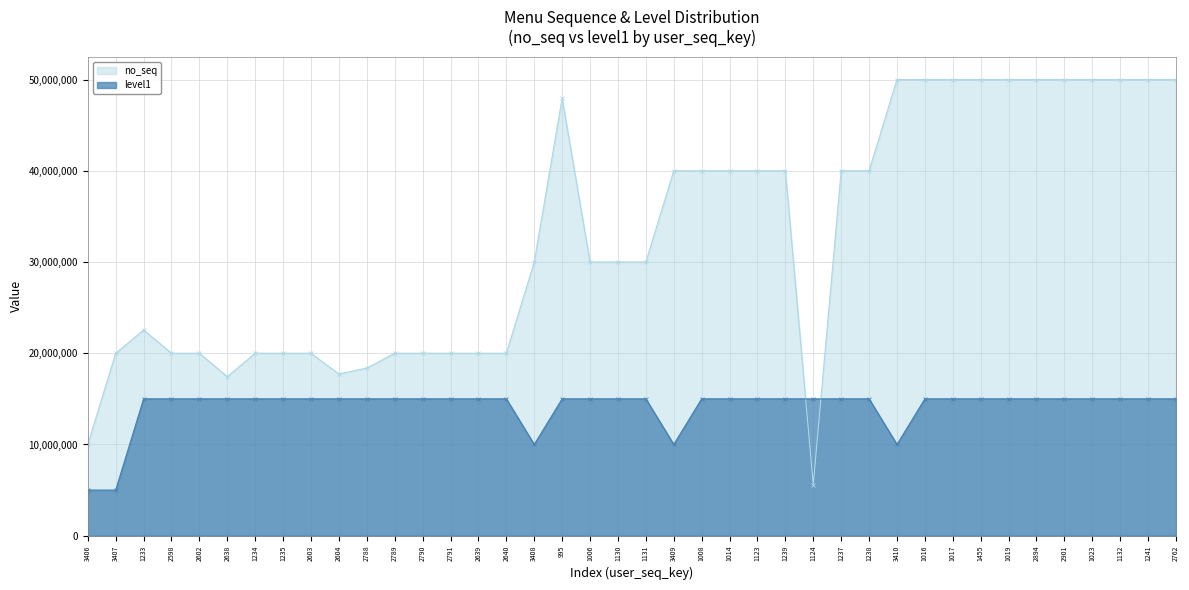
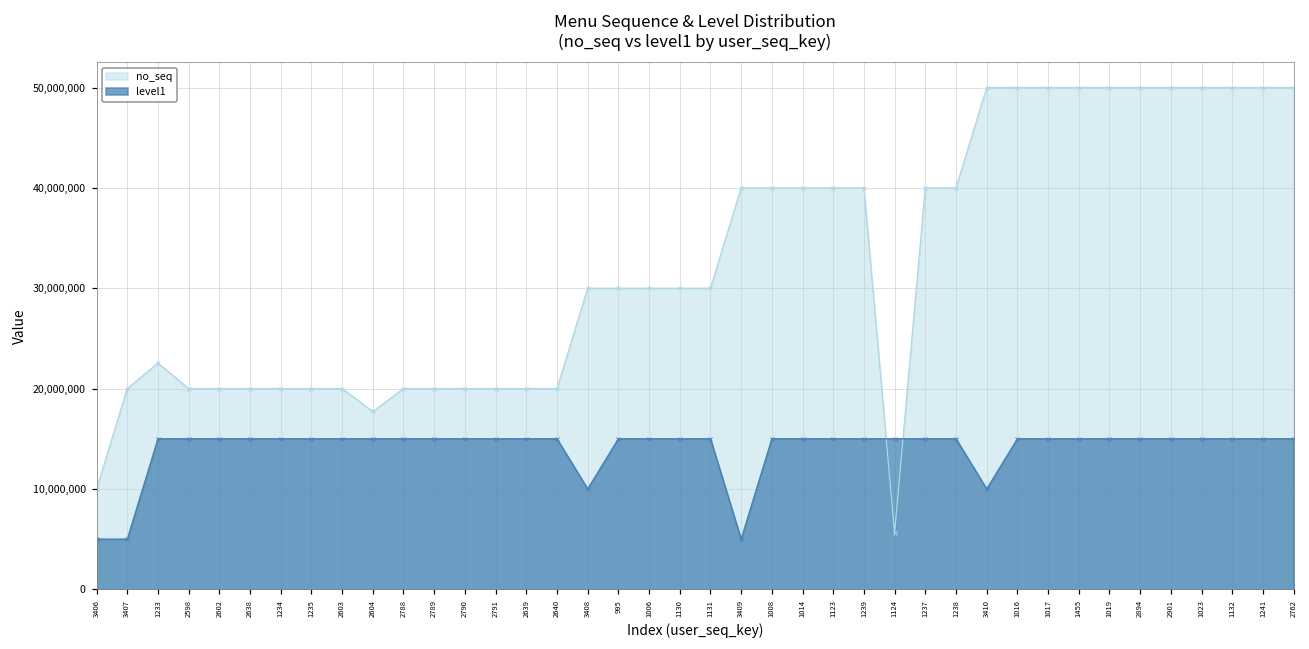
  {
    "no_seq": {
      "3406": "10,000,000",
      "3407": "20,000,000",
      "1233": "23,000,000",
      "2598": "20,000,000",
      "2602": "20,000,000",
-     "2638": "17,000,000",
+     "2638": "20,000,000",
      "1234": "20,000,000",
      "1235": "20,000,000",
      "2603": "20,000,000",
      "2604": "18,000,000",
-     "2788": "18,000,000",
+     "2788": "20,000,000",
      "2789": "20,000,000",
      "2790": "20,000,000",
      "2791": "20,000,000",
      "2639": "20,000,000",
      "2640": "20,000,000",
      "3408": "30,000,000",
-     "995": "48,000,000",
+     "995": "30,000,000",
      "1006": "30,000,000",
      "1130": "30,000,000",
      "1131": "30,000,000",
      "3409": "40,000,000",
      "1008": "40,000,000",
      "1014": "40,000,000",
      "1123": "40,000,000",
      "1239": "40,000,000",
      "1124": "6,000,000",
      "1237": "40,000,000",
      "1238": "40,000,000",
      "3410": "50,000,000",
      "1016": "50,000,000",
      "1017": "50,000,000",
      "1455": "50,000,000",
      "1019": "50,000,000",
      "2894": "50,000,000",
      "2901": "50,000,000",
      "1023": "50,000,000",
      "1132": "50,000,000",
      "1241": "50,000,000",
      "2762": "50,000,000"
    },
    "level1": {
      "3406": "5,000,000",
      "3407": "5,000,000",
      "1233": "15,000,000",
      "2598": "15,000,000",
      "2602": "15,000,000",
      "2638": "15,000,000",
      "1234": "15,000,000",
      "1235": "15,000,000",
      "2603": "15,000,000",
      "2604": "15,000,000",
      "2788": "15,000,000",
      "2789": "15,000,000",
      "2790": "15,000,000",
      "2791": "15,000,000",
      "2639": "15,000,000",
      "2640": "15,000,000",
      "3408": "10,000,000",
      "995": "15,000,000",
      "1006": "15,000,000",
      "1130": "15,000,000",
      "1131": "15,000,000",
-     "3409": "10,000,000",
+     "3409": "5,000,000",
      "1008": "15,000,000",
      "1014": "15,000,000",
      "1123": "15,000,000",
      "1239": "15,000,000",
      "1124": "15,000,000",
      "1237": "15,000,000",
      "1238": "15,000,000",
      "3410": "10,000,000",
      "1016": "15,000,000",
      "1017": "15,000,000",
      "1455": "15,000,000",
      "1019": "15,000,000",
      "2894": "15,000,000",
      "2901": "15,000,000",
      "1023": "15,000,000",
      "1132": "15,000,000",
      "1241": "15,000,000",
      "2762": "15,000,000"
    }
  }
